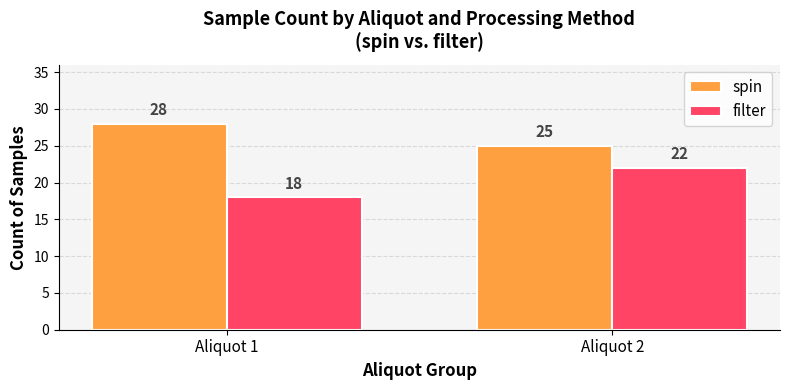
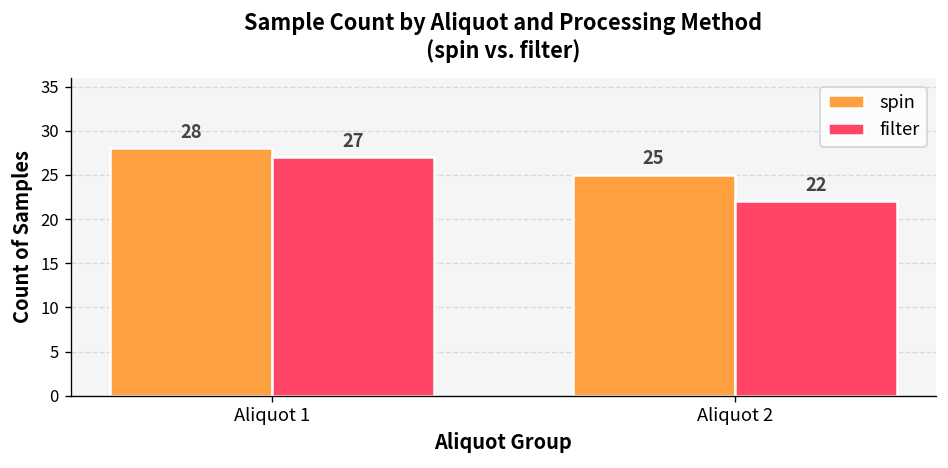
  {
    "spin": {
      "Aliquot 1": 28,
      "Aliquot 2": 25
    },
    "filter": {
-     "Aliquot 1": 18,
+     "Aliquot 1": 27,
      "Aliquot 2": 22
    }
  }
